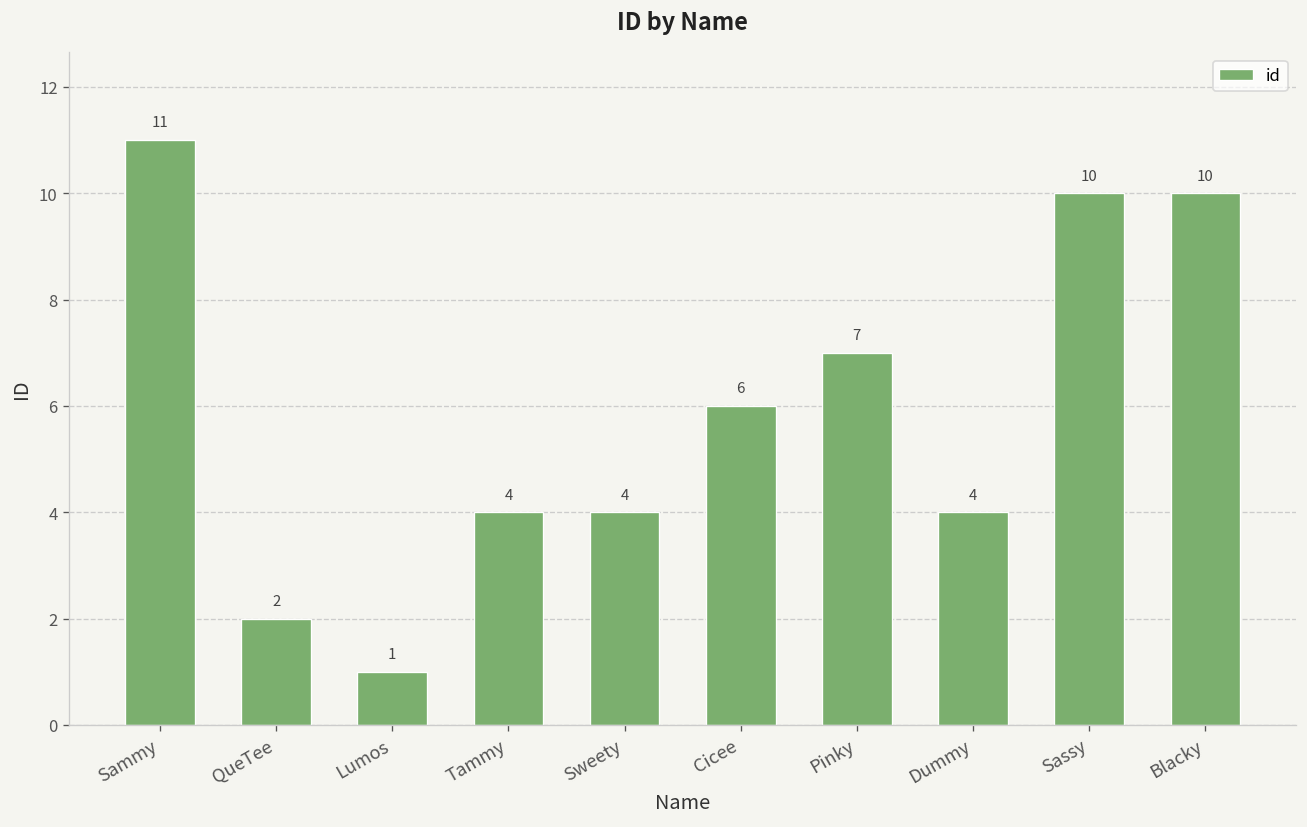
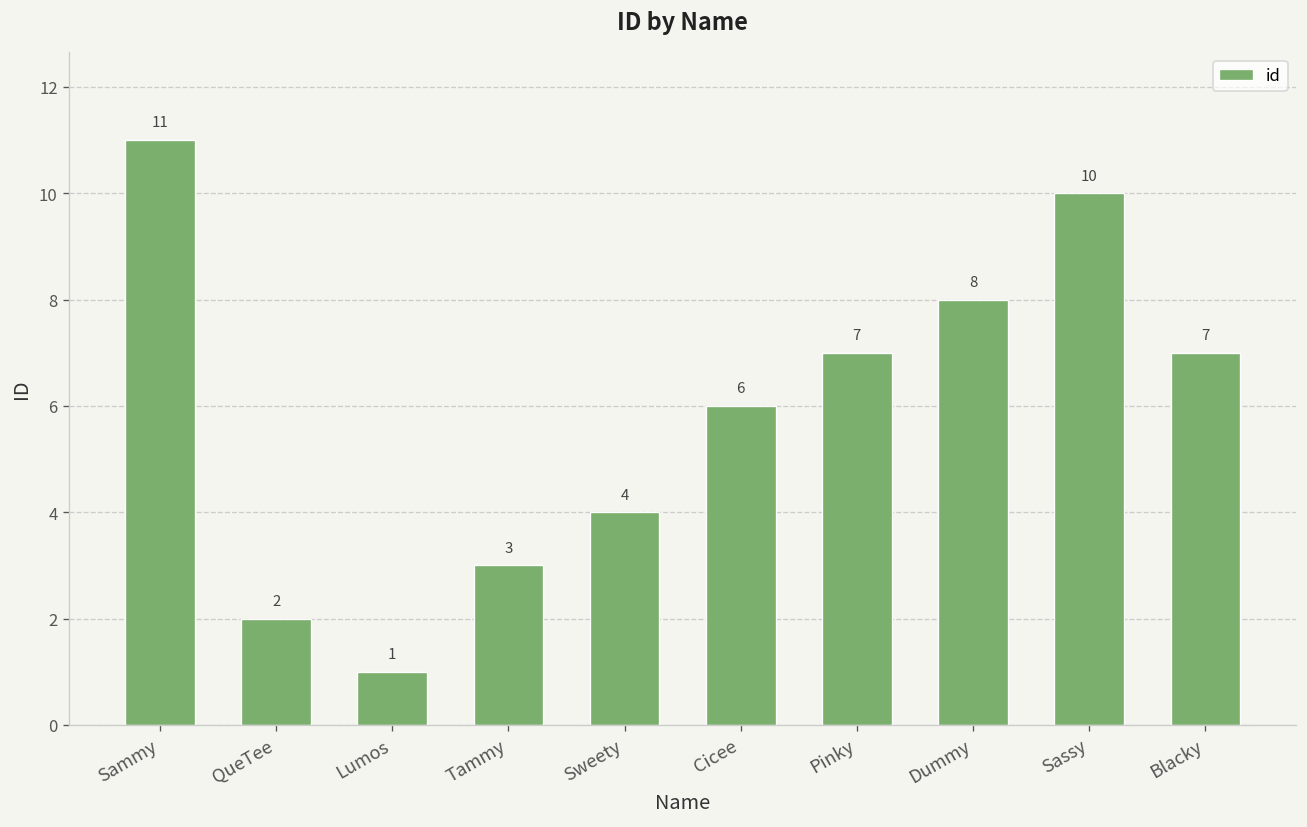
  {
    "Sammy": 11,
    "QueTee": 2,
    "Lumos": 1,
-   "Tammy": 4,
+   "Tammy": 3,
    "Sweety": 4,
    "Cicee": 6,
    "Pinky": 7,
-   "Dummy": 4,
+   "Dummy": 8,
    "Sassy": 10,
-   "Blacky": 10
+   "Blacky": 7
  }
